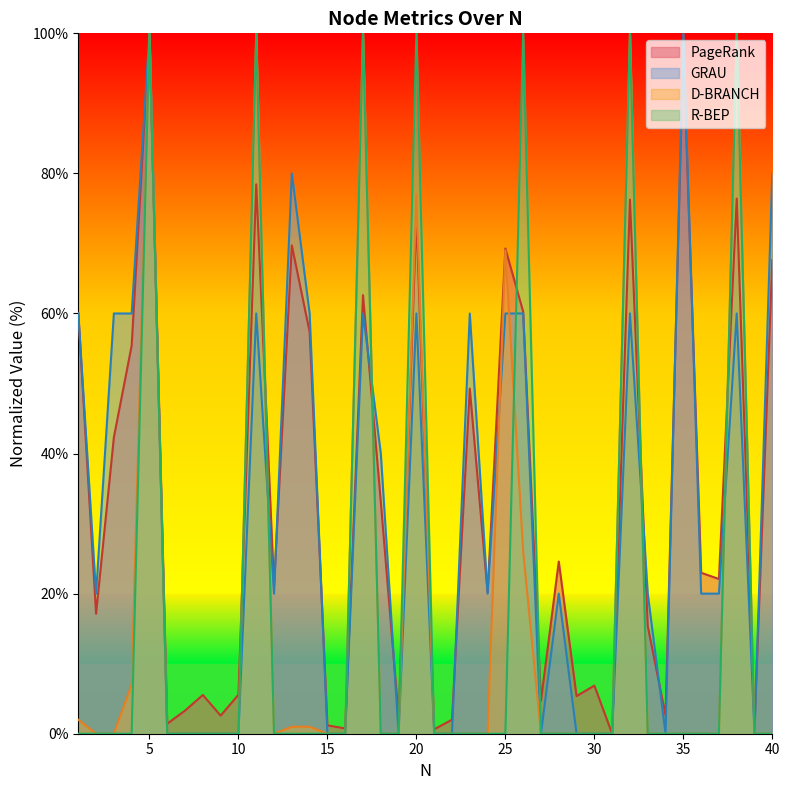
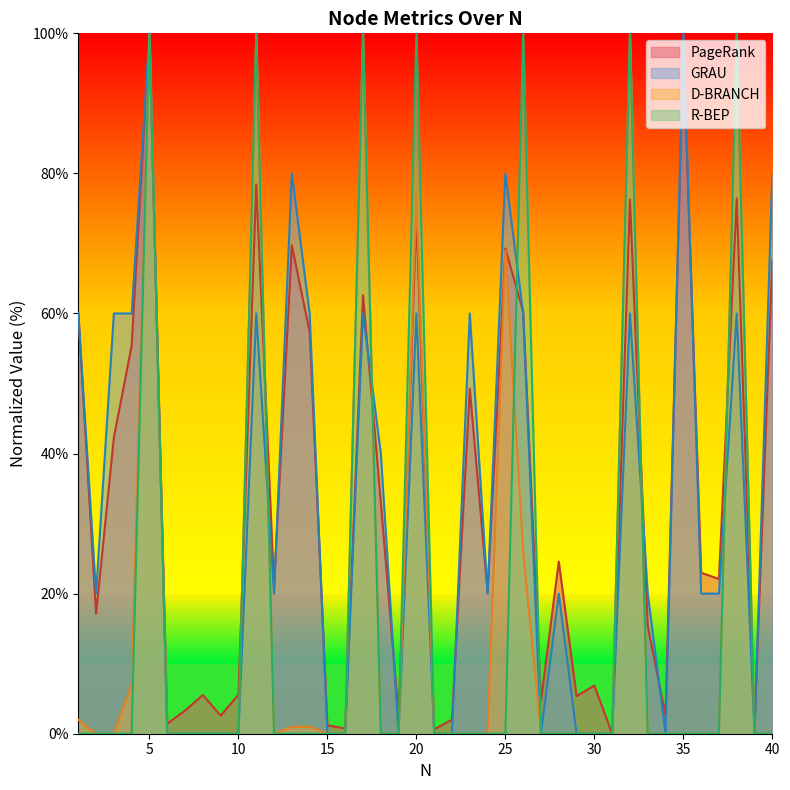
  {
    "PageRank": {
      "10": "6%",
      "15": "1%",
      "20": "74%",
      "30": "7%",
      "40": "68%"
    },
    "GRAU": {
      "20": "60%",
-     "25": "60%",
+     "25": "80%",
      "35": "100%",
      "40": "80%"
    },
    "D-BRANCH": {
      "20": "77%"
    },
    "R-BEP": {
      "20": "100%",
      "25": "0%"
    }
  }
